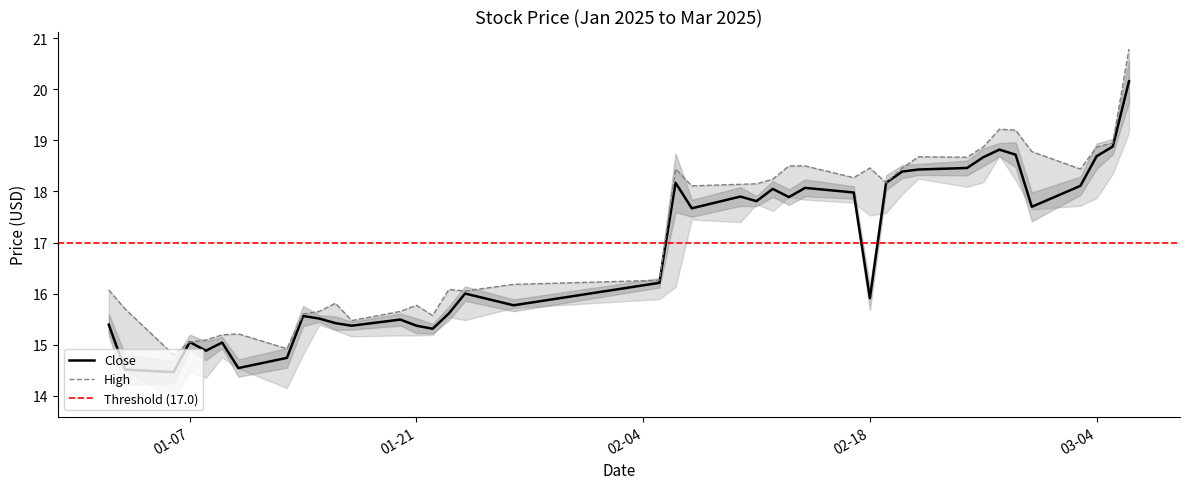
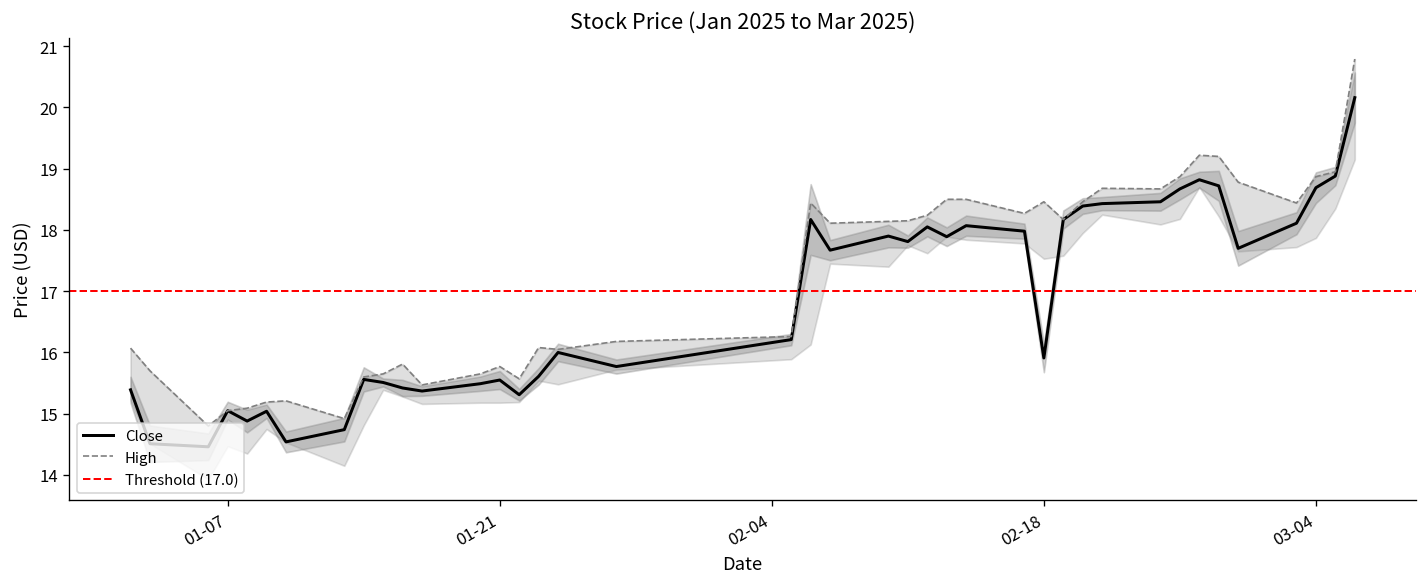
  {
    "Close": {
-     "01-21": 15.4,
+     "01-21": 15.6,
      "02-18": 15.9,
      "03-04": 18.7
    }
  }
